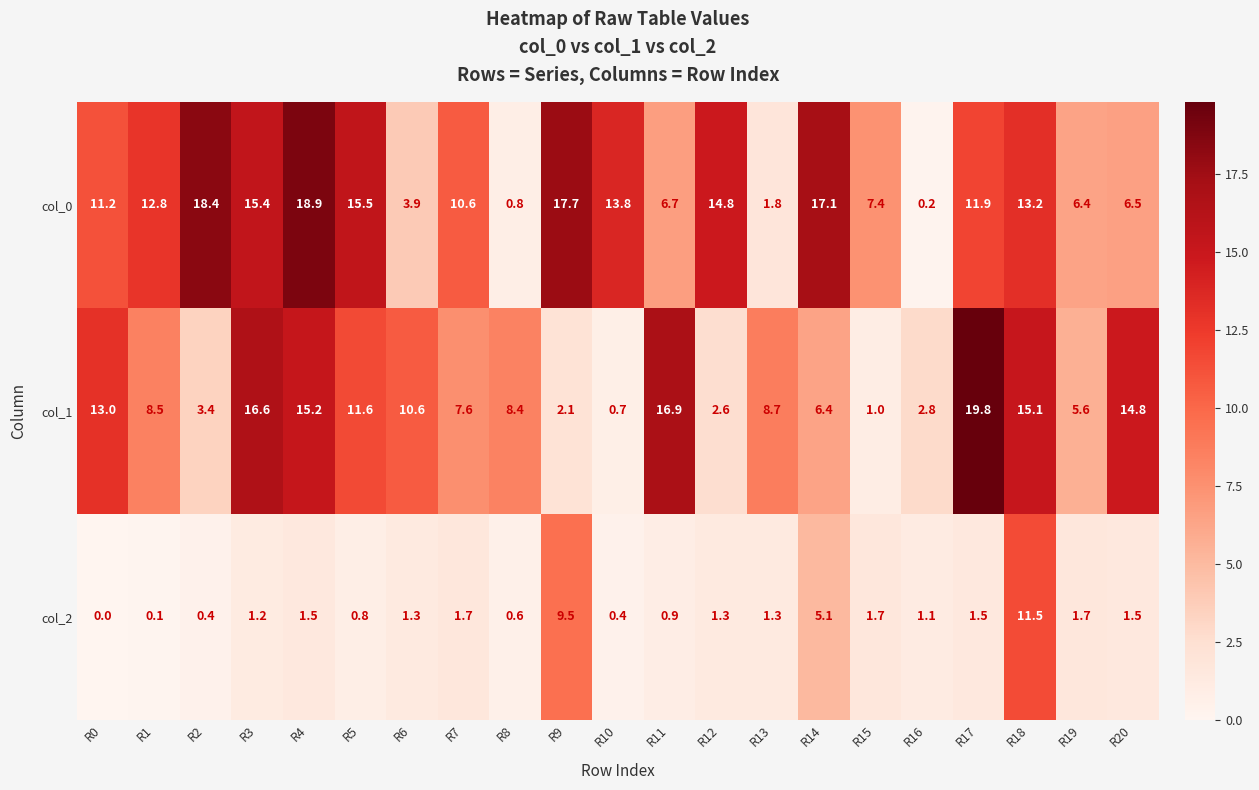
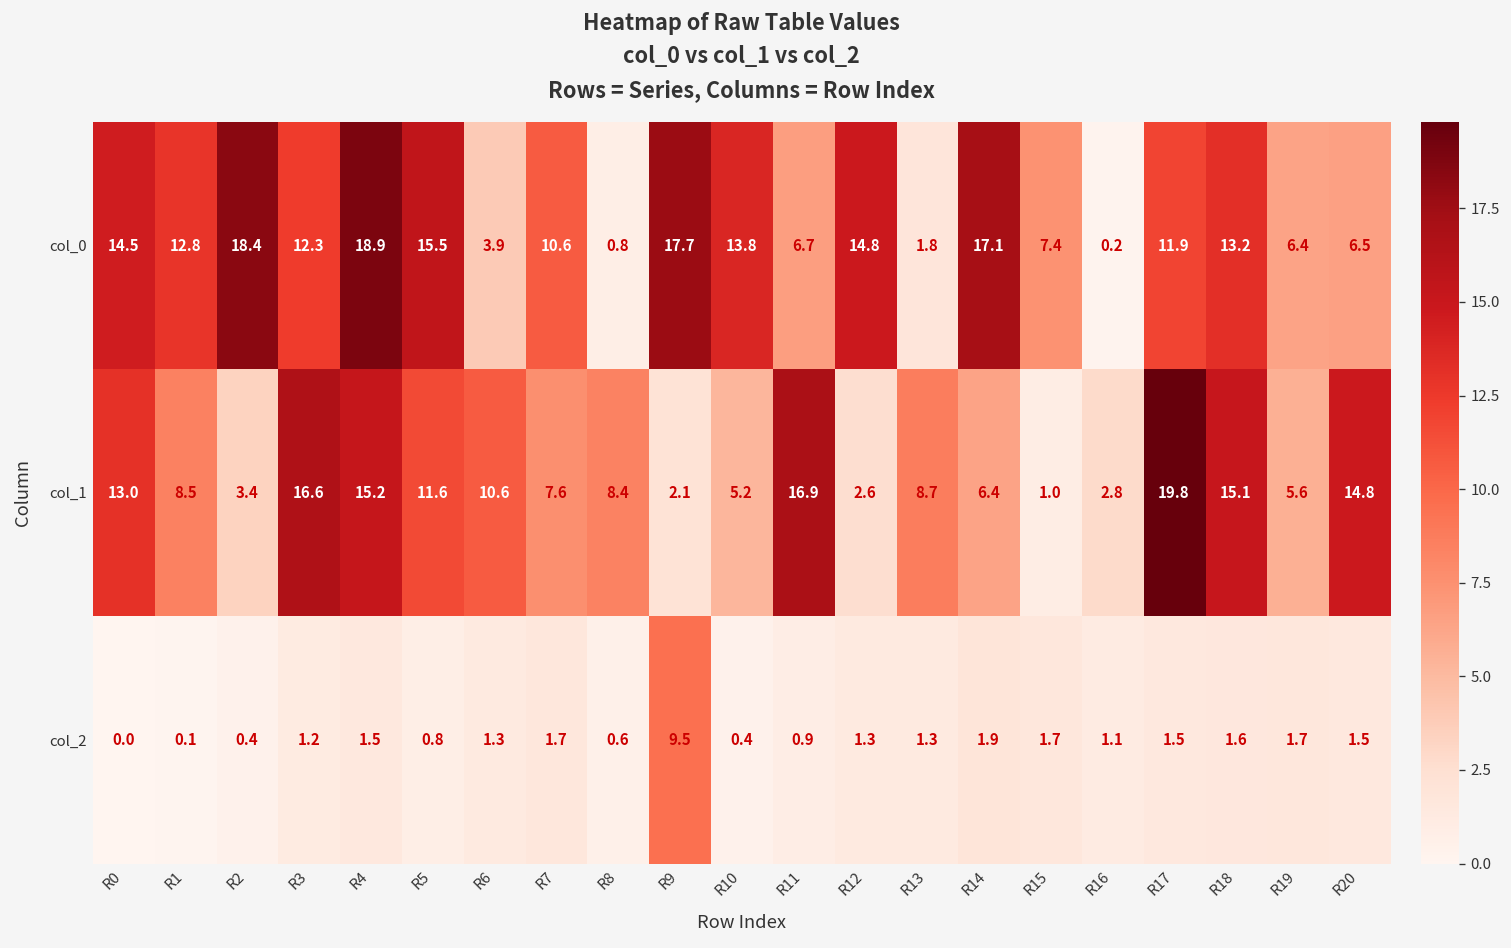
  {
    "col_0": {
-     "R0": 11.2,
+     "R0": 14.5,
      "R1": 12.8,
      "R2": 18.4,
-     "R3": 15.4,
+     "R3": 12.3,
      "R4": 18.9,
      "R5": 15.5,
      "R6": 3.9,
      "R7": 10.6,
      "R8": 0.8,
      "R9": 17.7,
      "R10": 13.8,
      "R11": 6.7,
      "R12": 14.8,
      "R13": 1.8,
      "R14": 17.1,
      "R15": 7.4,
      "R16": 0.2,
      "R17": 11.9,
      "R18": 13.2,
      "R19": 6.4,
      "R20": 6.5
    },
    "col_1": {
      "R0": 13.0,
      "R1": 8.5,
      "R2": 3.4,
      "R3": 16.6,
      "R4": 15.2,
      "R5": 11.6,
      "R6": 10.6,
      "R7": 7.6,
      "R8": 8.4,
      "R9": 2.1,
-     "R10": 0.7,
+     "R10": 5.2,
      "R11": 16.9,
      "R12": 2.6,
      "R13": 8.7,
      "R14": 6.4,
      "R15": 1.0,
      "R16": 2.8,
      "R17": 19.8,
      "R18": 15.1,
      "R19": 5.6,
      "R20": 14.8
    },
    "col_2": {
      "R0": 0.0,
      "R1": 0.1,
      "R2": 0.4,
      "R3": 1.2,
      "R4": 1.5,
      "R5": 0.8,
      "R6": 1.3,
      "R7": 1.7,
      "R8": 0.6,
      "R9": 9.5,
      "R10": 0.4,
      "R11": 0.9,
      "R12": 1.3,
      "R13": 1.3,
-     "R14": 5.1,
+     "R14": 1.9,
      "R15": 1.7,
      "R16": 1.1,
      "R17": 1.5,
-     "R18": 11.5,
+     "R18": 1.6,
      "R19": 1.7,
      "R20": 1.5
    }
  }
